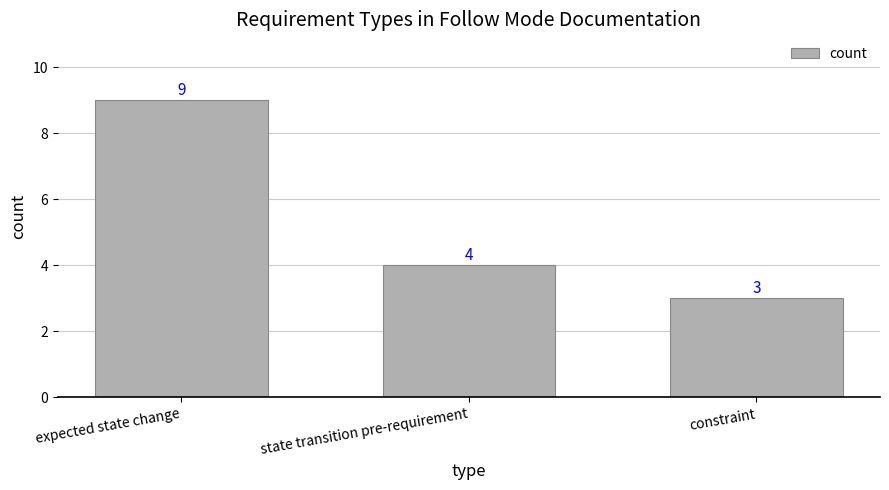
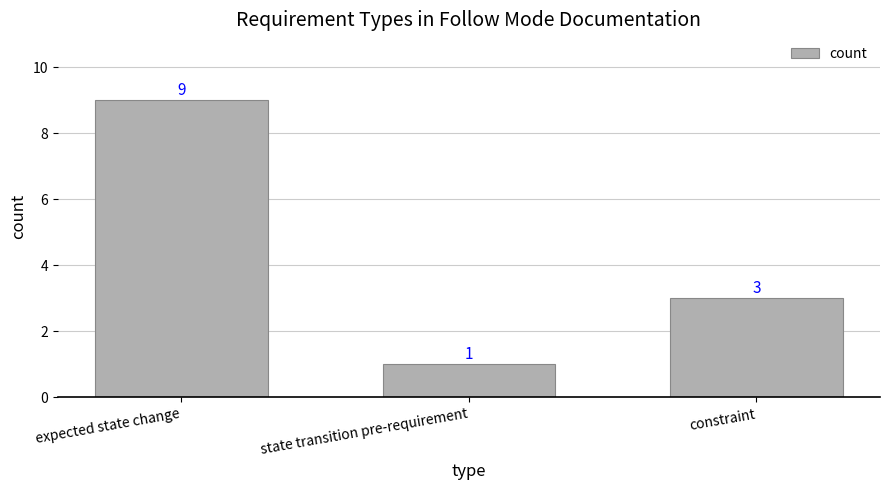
  {
    "expected state change": 9,
-   "state transition pre-requirement": 4,
+   "state transition pre-requirement": 1,
    "constraint": 3
  }
